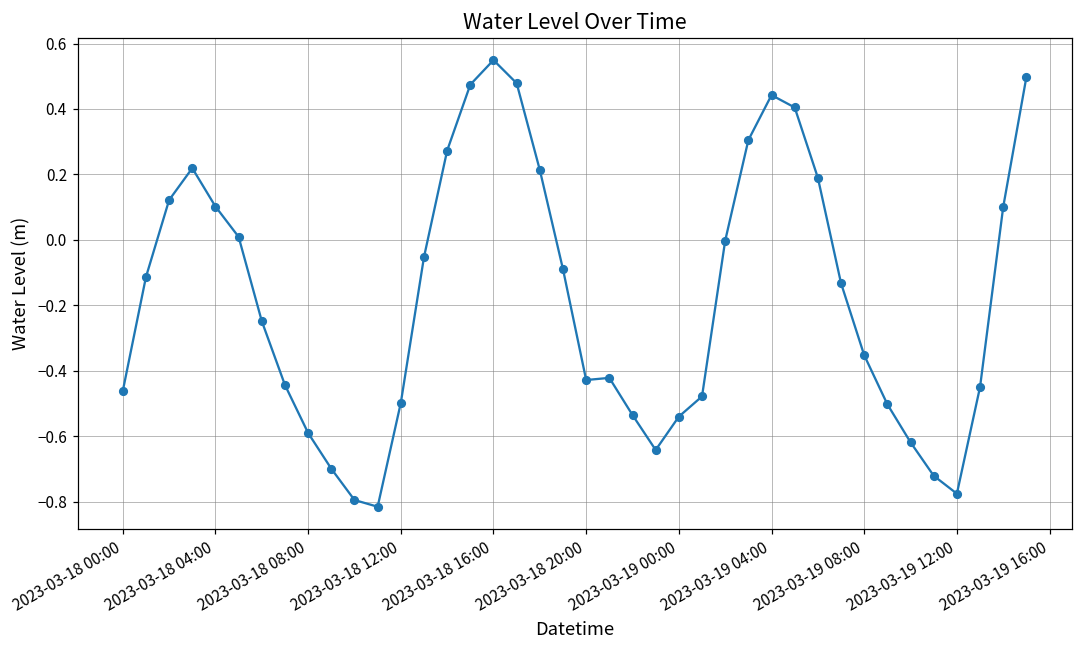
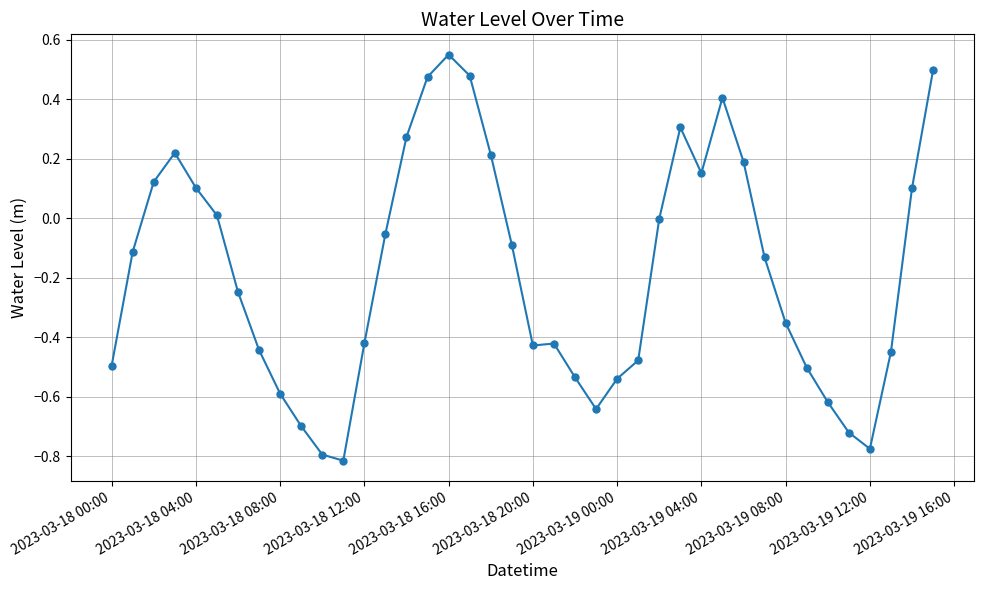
  {
-   "2023-03-18 00:00": -0.46,
+   "2023-03-18 00:00": -0.50,
    "2023-03-18 04:00": 0.10,
    "2023-03-18 08:00": -0.59,
-   "2023-03-18 12:00": -0.50,
+   "2023-03-18 12:00": -0.42,
    "2023-03-18 16:00": 0.55,
    "2023-03-18 20:00": -0.43,
    "2023-03-19 00:00": -0.54,
-   "2023-03-19 04:00": 0.44,
+   "2023-03-19 04:00": 0.15,
    "2023-03-19 08:00": -0.35,
    "2023-03-19 12:00": -0.78
  }
